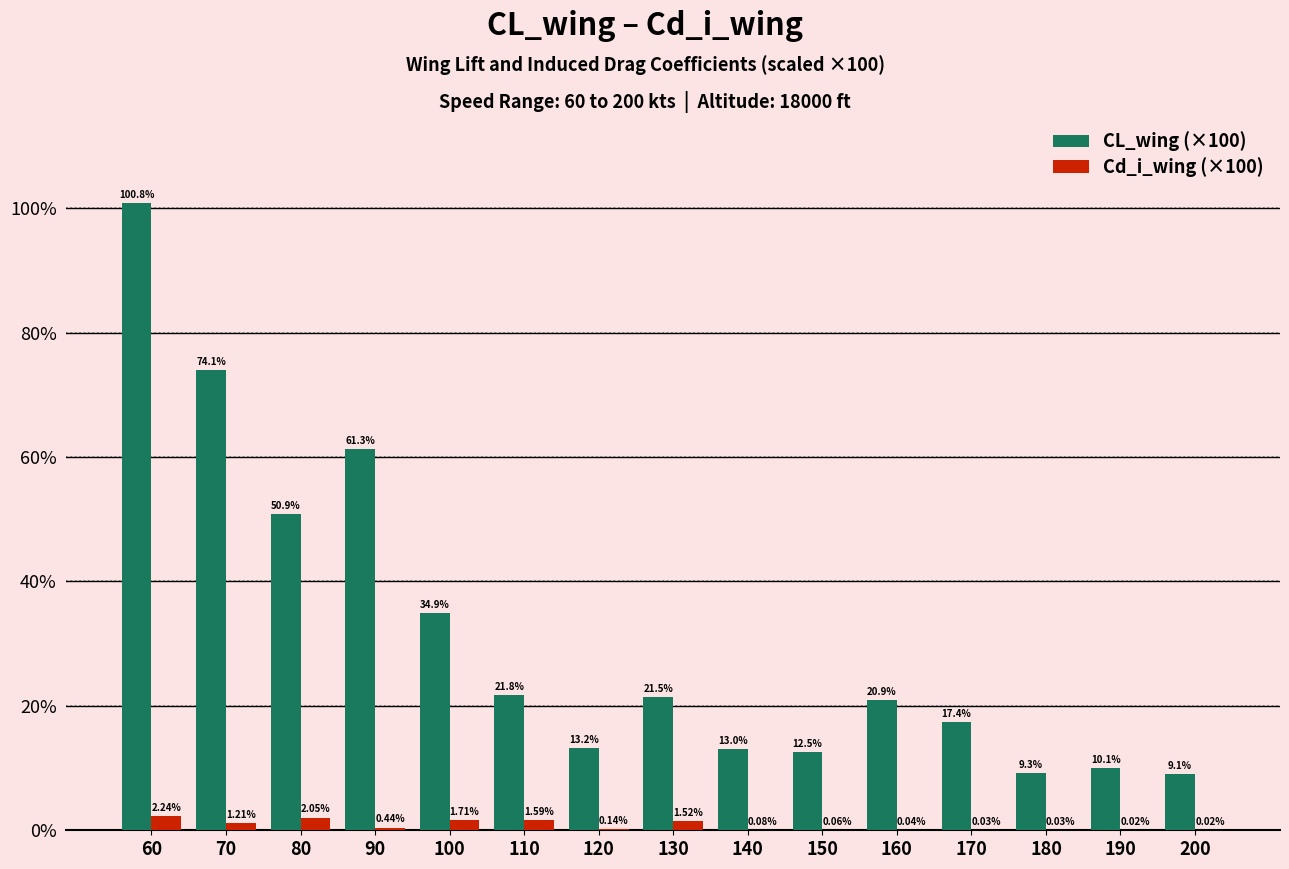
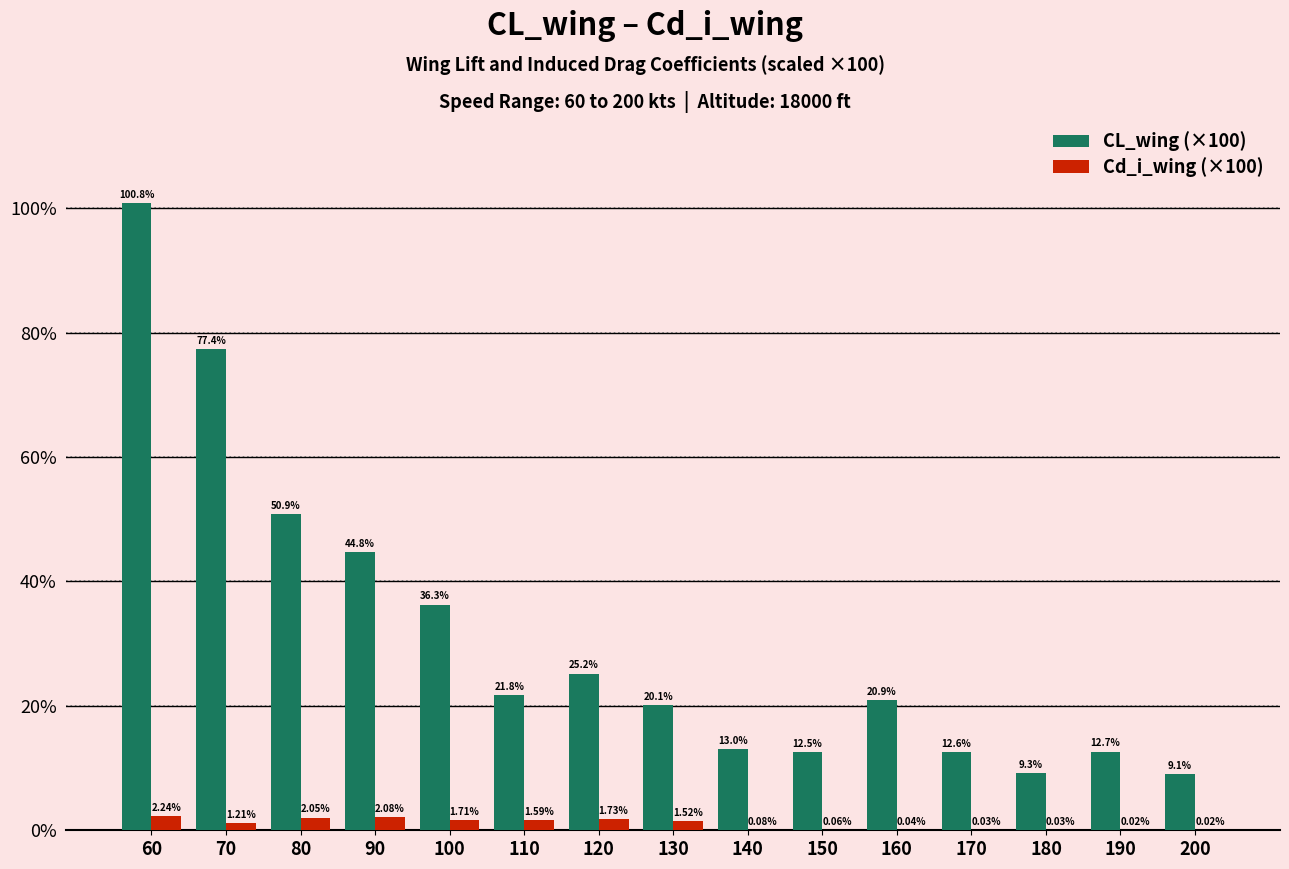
  {
    "CL_wing (×100)": {
      "60": "100.8%",
-     "70": "74.1%",
+     "70": "77.4%",
      "80": "50.9%",
-     "90": "61.3%",
-     "100": "34.9%",
+     "90": "44.8%",
+     "100": "36.3%",
      "110": "21.8%",
-     "120": "13.2%",
-     "130": "21.5%",
+     "120": "25.2%",
+     "130": "20.1%",
      "140": "13.0%",
      "150": "12.5%",
      "160": "20.9%",
-     "170": "17.4%",
+     "170": "12.6%",
      "180": "9.3%",
-     "190": "10.1%",
+     "190": "12.7%",
      "200": "9.1%"
    },
    "Cd_i_wing (×100)": {
      "60": "2.24%",
      "70": "1.21%",
      "80": "2.05%",
-     "90": "0.44%",
+     "90": "2.08%",
      "100": "1.71%",
      "110": "1.59%",
-     "120": "0.14%",
+     "120": "1.73%",
      "130": "1.52%",
      "140": "0.08%",
      "150": "0.06%",
      "160": "0.04%",
      "170": "0.03%",
      "180": "0.03%",
      "190": "0.02%",
      "200": "0.02%"
    }
  }
